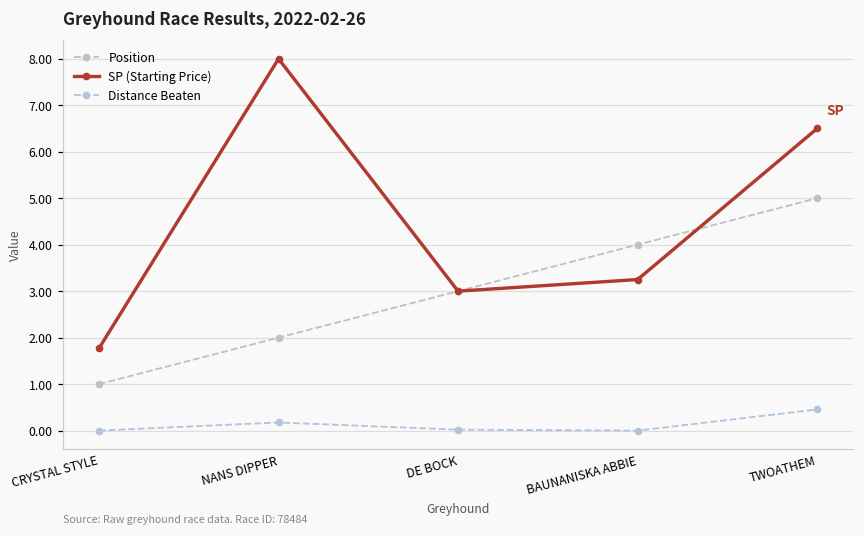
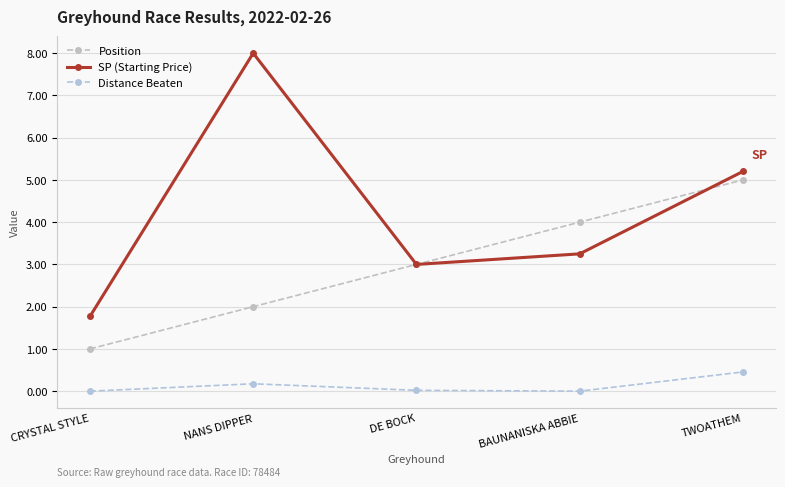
  {
    "SP (Starting Price)": {
      "CRYSTAL STYLE": 1.8,
      "NANS DIPPER": 8.0,
      "BAUNANISKA ABBIE": 3.3,
-     "TWOATHEM": 6.5
+     "TWOATHEM": 5.2
    }
  }
